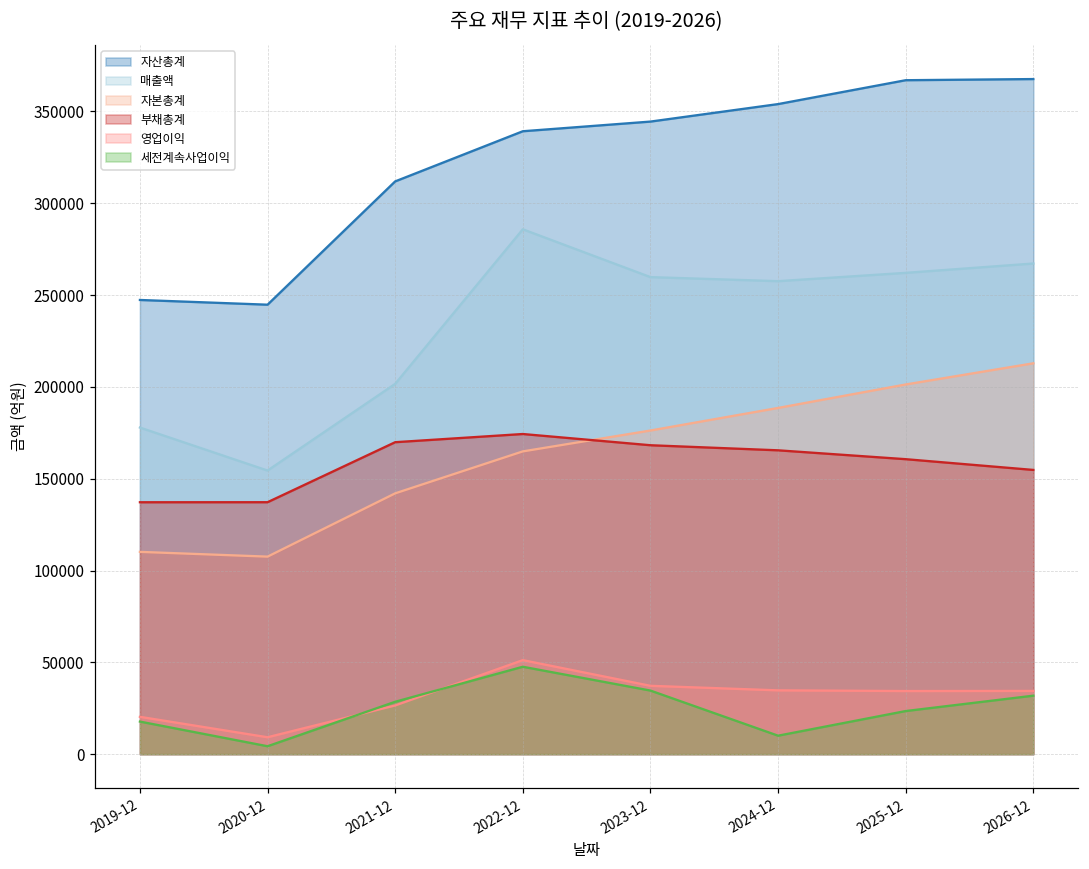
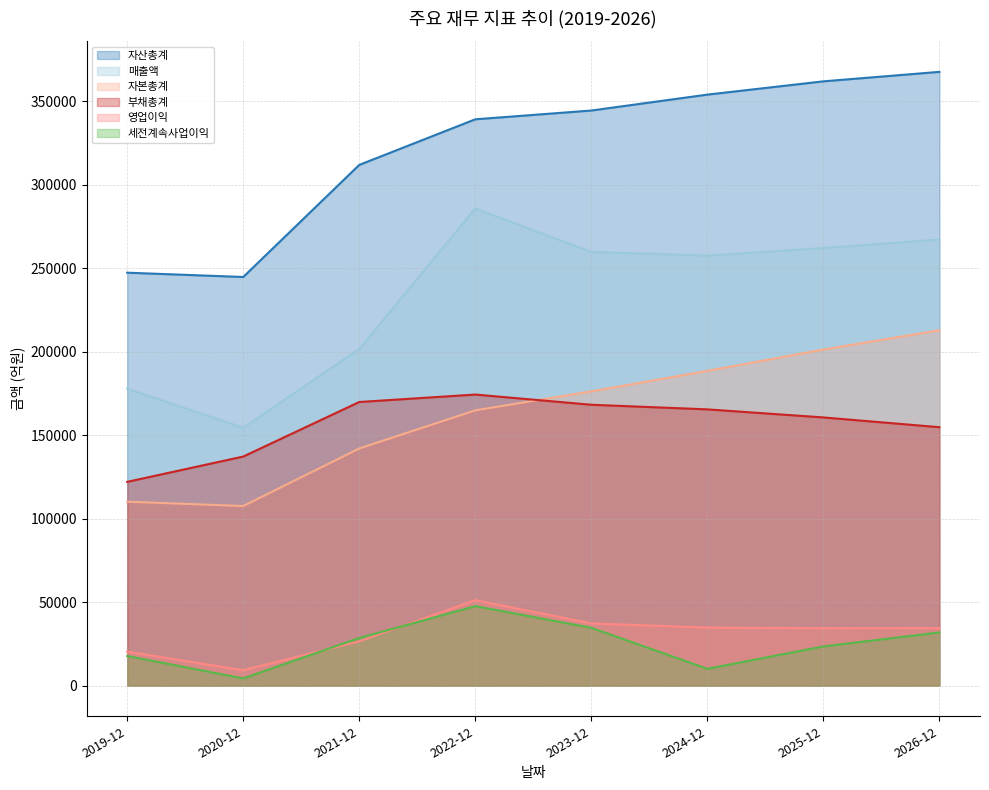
  {
    "자산총계": {
      "2019-12": 247000,
      "2020-12": 245000,
      "2021-12": 312000,
      "2022-12": 339000,
      "2023-12": 344000,
      "2024-12": 354000,
-     "2025-12": 367000,
+     "2025-12": 362000,
      "2026-12": 368000
    },
    "매출액": {
      "2019-12": 178000,
      "2020-12": 154000,
      "2021-12": 202000,
      "2022-12": 286000,
      "2023-12": 260000,
      "2024-12": 258000,
      "2025-12": 262000,
      "2026-12": 267000
    },
    "부채총계": {
-     "2019-12": 137000,
+     "2019-12": 122000,
      "2020-12": 137000,
      "2021-12": 170000,
      "2022-12": 174000,
      "2023-12": 168000,
      "2024-12": 165000,
      "2025-12": 161000,
      "2026-12": 155000
    },
    "세전계속사업이익": {
      "2019-12": 18000,
      "2020-12": 4000,
      "2021-12": 29000,
      "2022-12": 48000,
      "2023-12": 35000,
      "2024-12": 10000,
      "2025-12": 23000,
      "2026-12": 32000
    }
  }
